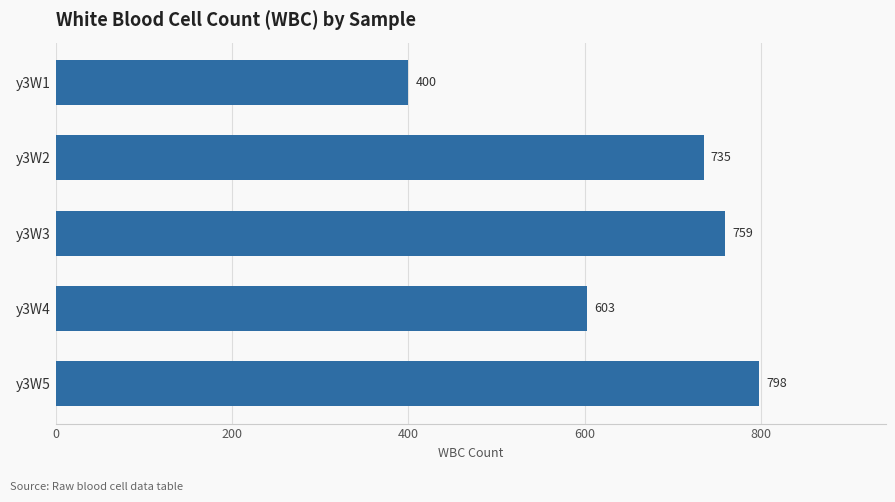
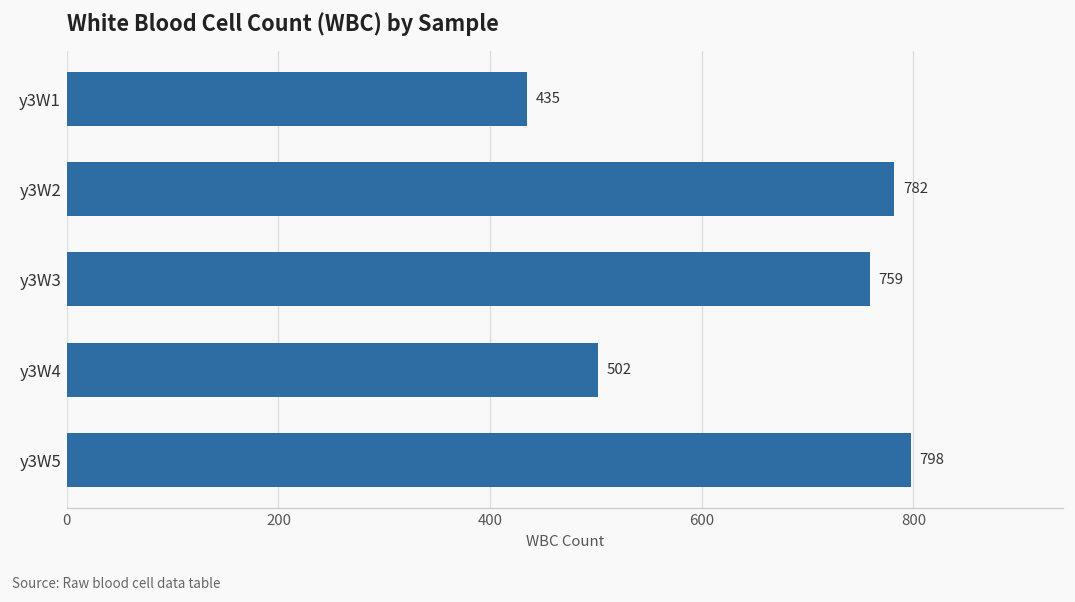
  {
-   "y3W1": 400,
-   "y3W2": 735,
+   "y3W1": 435,
+   "y3W2": 782,
    "y3W3": 759,
-   "y3W4": 603,
+   "y3W4": 502,
    "y3W5": 798
  }
